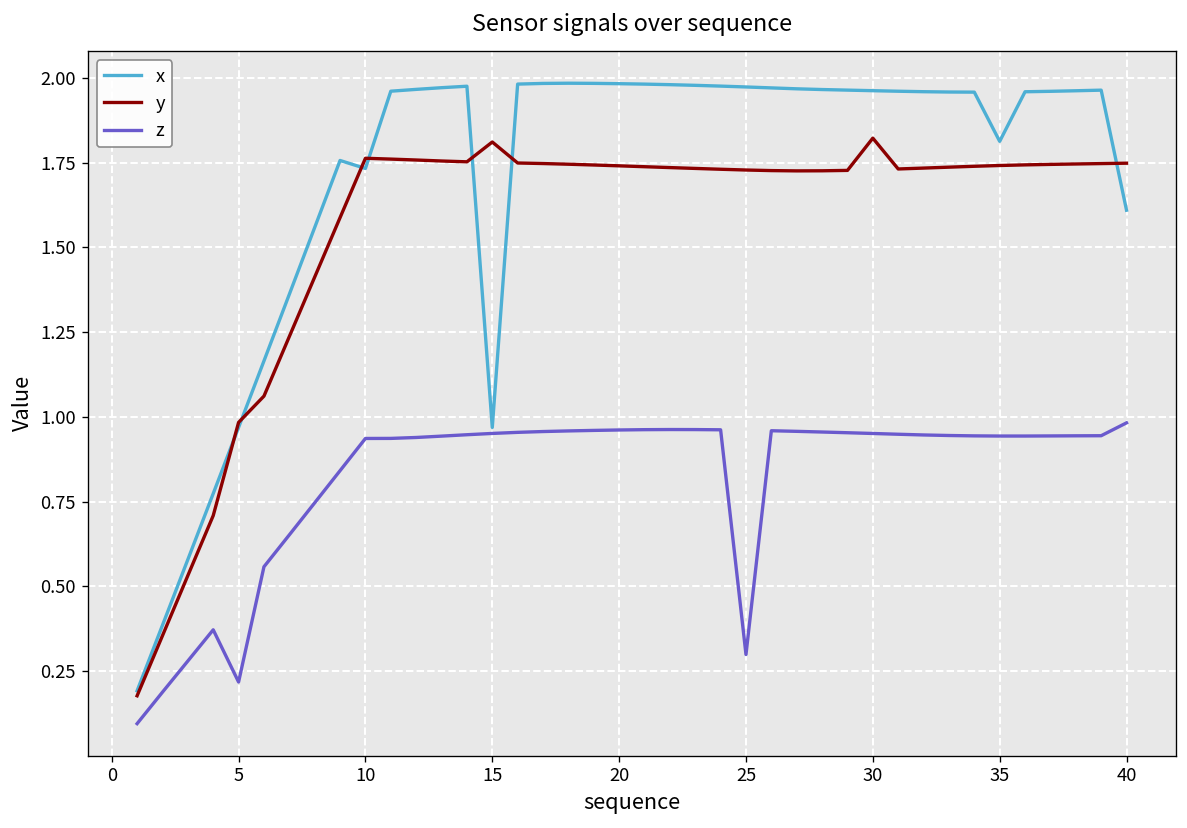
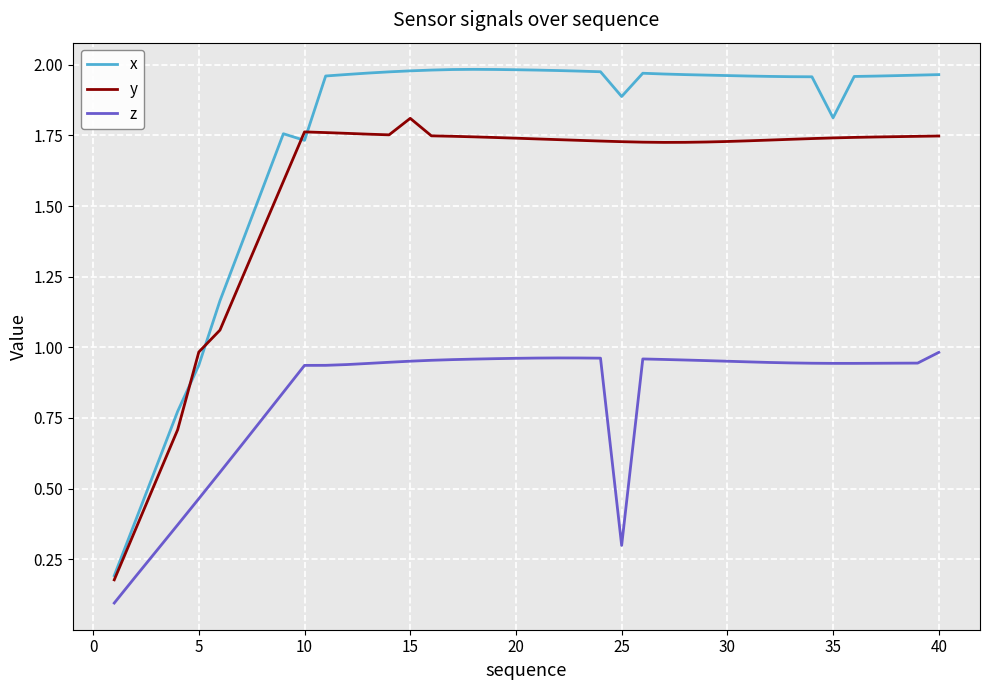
  {
    "x": {
-     "5": 0.97,
+     "5": 0.94,
      "10": 1.73,
-     "15": 0.97,
+     "15": 1.98,
      "20": 1.98,
-     "25": 1.97,
+     "25": 1.89,
      "30": 1.96,
      "35": 1.81,
-     "40": 1.61
+     "40": 1.97
    },
    "y": {
      "5": 0.98,
      "10": 1.76,
      "15": 1.81,
      "20": 1.74,
      "25": 1.73,
-     "30": 1.82,
+     "30": 1.73,
      "35": 1.74,
      "40": 1.75
    },
    "z": {
-     "5": 0.22,
+     "5": 0.46,
      "10": 0.94,
      "15": 0.95,
      "20": 0.96,
      "25": 0.30,
      "30": 0.95,
      "35": 0.94,
      "40": 0.98
    }
  }
